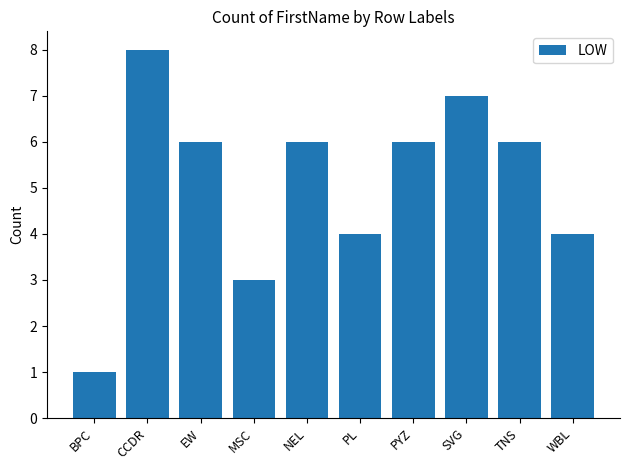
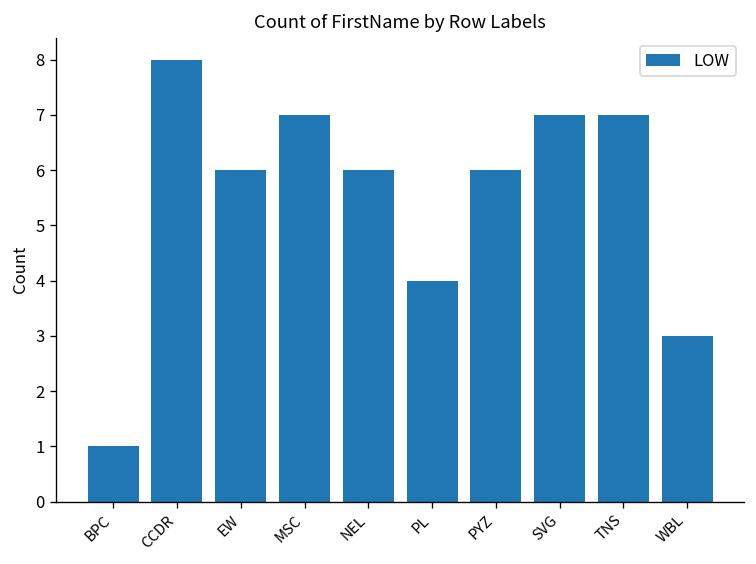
  {
    "BPC": 1,
    "CCDR": 8,
    "EW": 6,
-   "MSC": 3,
+   "MSC": 7,
    "NEL": 6,
    "PL": 4,
    "PYZ": 6,
    "SVG": 7,
-   "TNS": 6,
-   "WBL": 4
+   "TNS": 7,
+   "WBL": 3
  }
